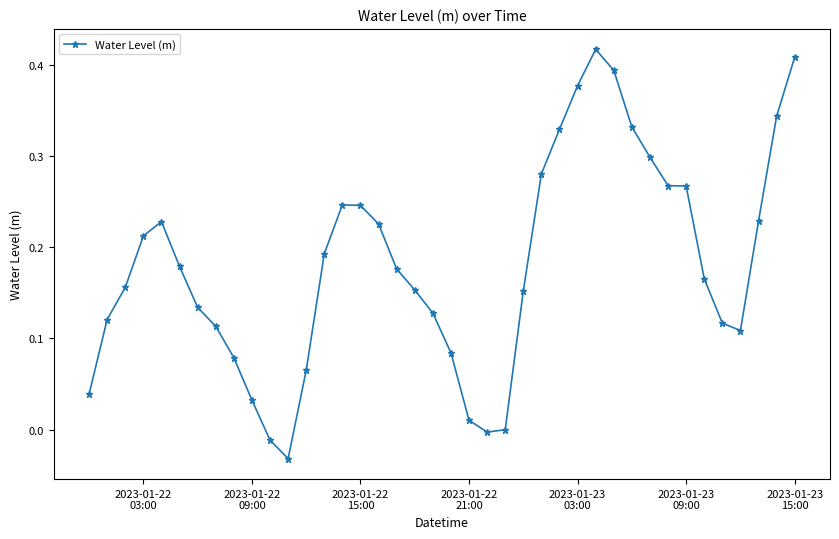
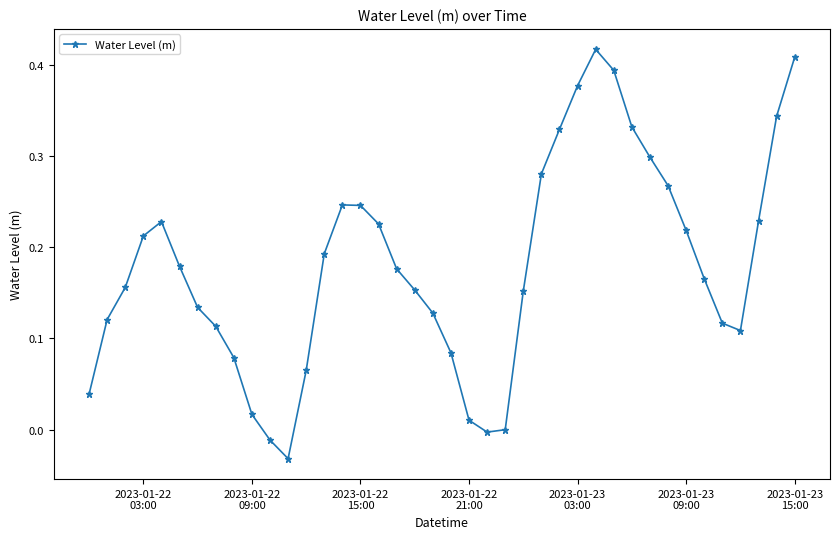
  {
    "2023-01-22 03:00": 0.21,
-   "2023-01-22 09:00": 0.03,
+   "2023-01-22 09:00": 0.02,
    "2023-01-22 15:00": 0.25,
    "2023-01-22 21:00": 0.01,
    "2023-01-23 03:00": 0.38,
-   "2023-01-23 09:00": 0.27,
+   "2023-01-23 09:00": 0.22,
    "2023-01-23 15:00": 0.41
  }
